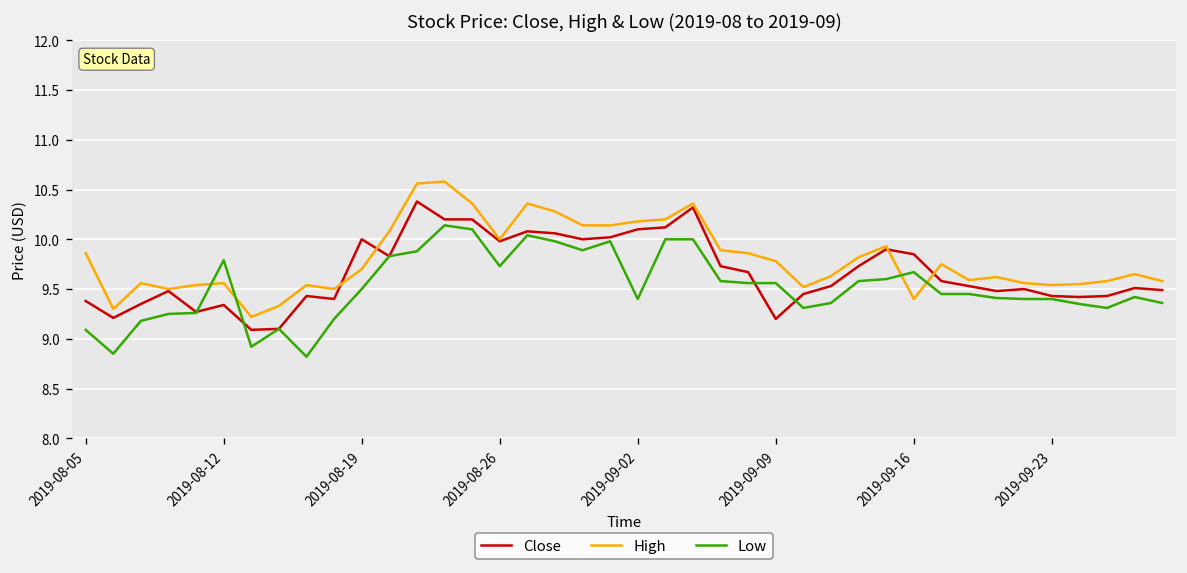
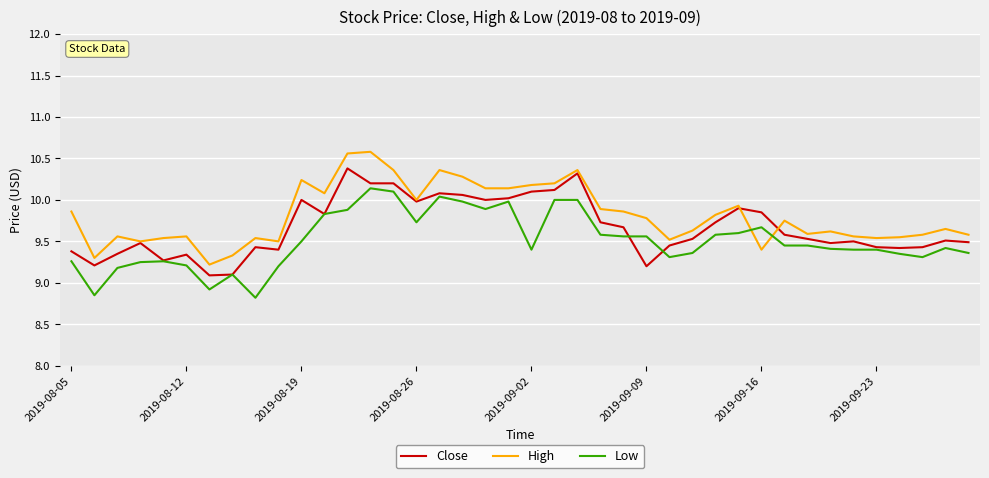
  {
    "Close": {
      "2019-08-05": 9.4,
      "2019-08-12": 9.3,
      "2019-08-19": 10.0,
      "2019-09-02": 10.1,
      "2019-09-09": 9.2,
      "2019-09-16": 9.9
    },
    "High": {
      "2019-08-05": 9.9,
      "2019-08-12": 9.6,
-     "2019-08-19": 9.7,
+     "2019-08-19": 10.2,
      "2019-09-02": 10.2,
      "2019-09-09": 9.8,
      "2019-09-16": 9.4,
      "2019-09-23": 9.5
    },
    "Low": {
-     "2019-08-05": 9.1,
-     "2019-08-12": 9.8,
+     "2019-08-05": 9.3,
+     "2019-08-12": 9.2,
      "2019-08-19": 9.5,
      "2019-08-26": 9.7,
      "2019-09-02": 9.4,
      "2019-09-09": 9.6,
      "2019-09-16": 9.7
    }
  }
